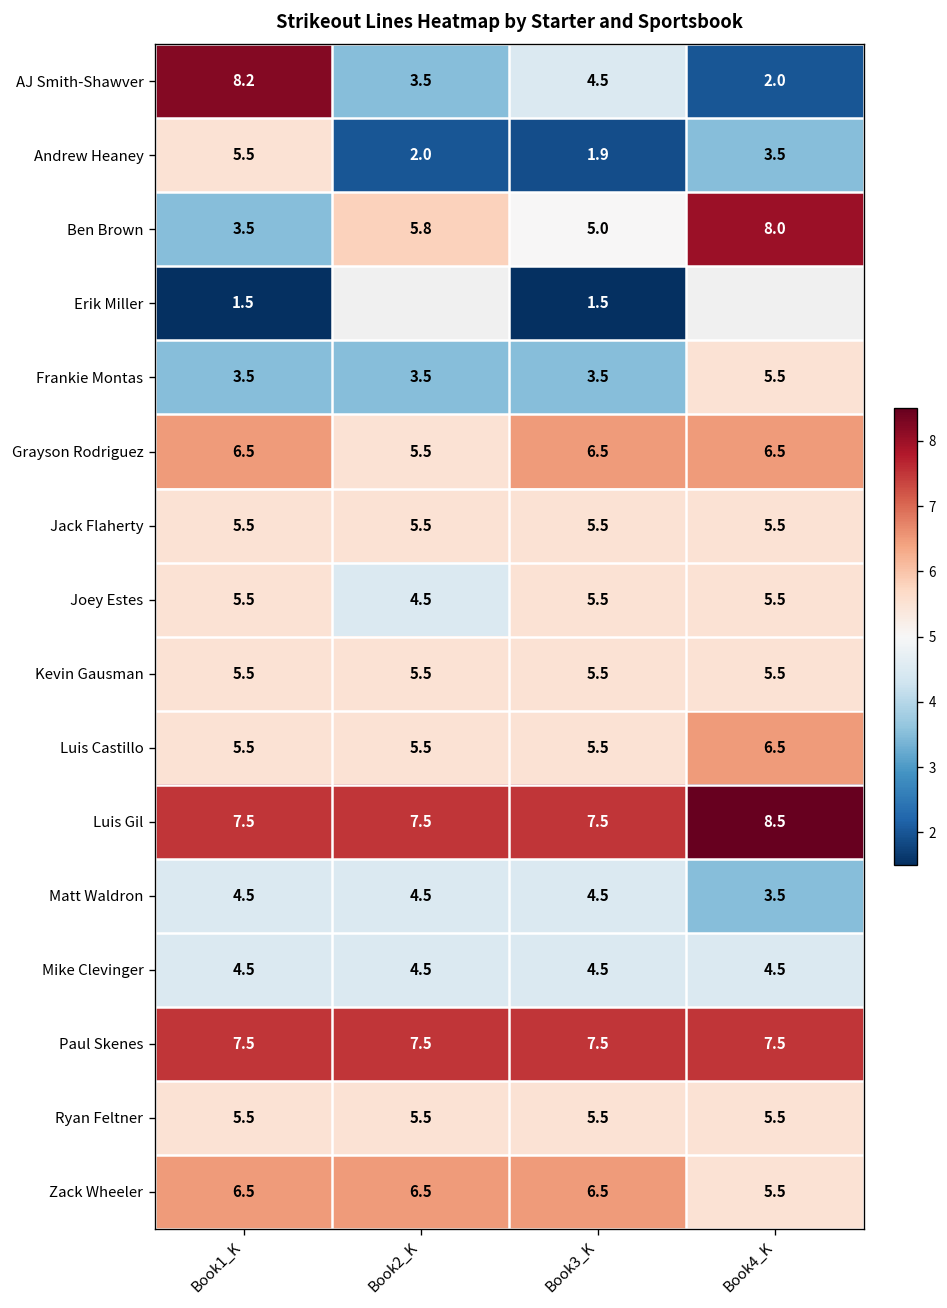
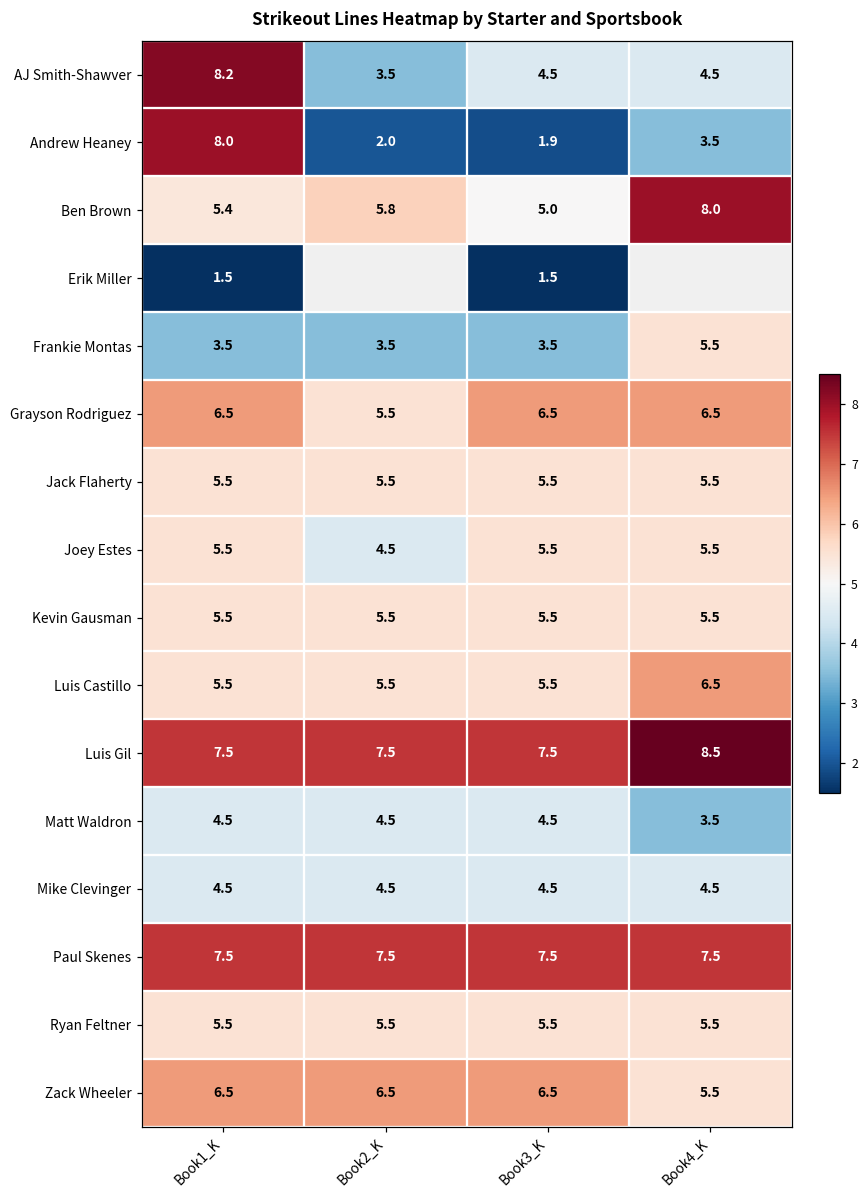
  {
    "AJ Smith-Shawver": {
      "Book1_K": 8.2,
      "Book2_K": 3.5,
      "Book3_K": 4.5,
-     "Book4_K": 2.0
+     "Book4_K": 4.5
    },
    "Andrew Heaney": {
-     "Book1_K": 5.5,
+     "Book1_K": 8.0,
      "Book2_K": 2.0,
      "Book3_K": 1.9,
      "Book4_K": 3.5
    },
    "Ben Brown": {
-     "Book1_K": 3.5,
+     "Book1_K": 5.4,
      "Book2_K": 5.8,
      "Book3_K": 5.0,
      "Book4_K": 8.0
    },
    "Erik Miller": {
      "Book1_K": 1.5,
      "Book3_K": 1.5
    },
    "Frankie Montas": {
      "Book1_K": 3.5,
      "Book2_K": 3.5,
      "Book3_K": 3.5,
      "Book4_K": 5.5
    },
    "Grayson Rodriguez": {
      "Book1_K": 6.5,
      "Book2_K": 5.5,
      "Book3_K": 6.5,
      "Book4_K": 6.5
    },
    "Jack Flaherty": {
      "Book1_K": 5.5,
      "Book2_K": 5.5,
      "Book3_K": 5.5,
      "Book4_K": 5.5
    },
    "Joey Estes": {
      "Book1_K": 5.5,
      "Book2_K": 4.5,
      "Book3_K": 5.5,
      "Book4_K": 5.5
    },
    "Kevin Gausman": {
      "Book1_K": 5.5,
      "Book2_K": 5.5,
      "Book3_K": 5.5,
      "Book4_K": 5.5
    },
    "Luis Castillo": {
      "Book1_K": 5.5,
      "Book2_K": 5.5,
      "Book3_K": 5.5,
      "Book4_K": 6.5
    },
    "Luis Gil": {
      "Book1_K": 7.5,
      "Book2_K": 7.5,
      "Book3_K": 7.5,
      "Book4_K": 8.5
    },
    "Matt Waldron": {
      "Book1_K": 4.5,
      "Book2_K": 4.5,
      "Book3_K": 4.5,
      "Book4_K": 3.5
    },
    "Mike Clevinger": {
      "Book1_K": 4.5,
      "Book2_K": 4.5,
      "Book3_K": 4.5,
      "Book4_K": 4.5
    },
    "Paul Skenes": {
      "Book1_K": 7.5,
      "Book2_K": 7.5,
      "Book3_K": 7.5,
      "Book4_K": 7.5
    },
    "Ryan Feltner": {
      "Book1_K": 5.5,
      "Book2_K": 5.5,
      "Book3_K": 5.5,
      "Book4_K": 5.5
    },
    "Zack Wheeler": {
      "Book1_K": 6.5,
      "Book2_K": 6.5,
      "Book3_K": 6.5,
      "Book4_K": 5.5
    }
  }
